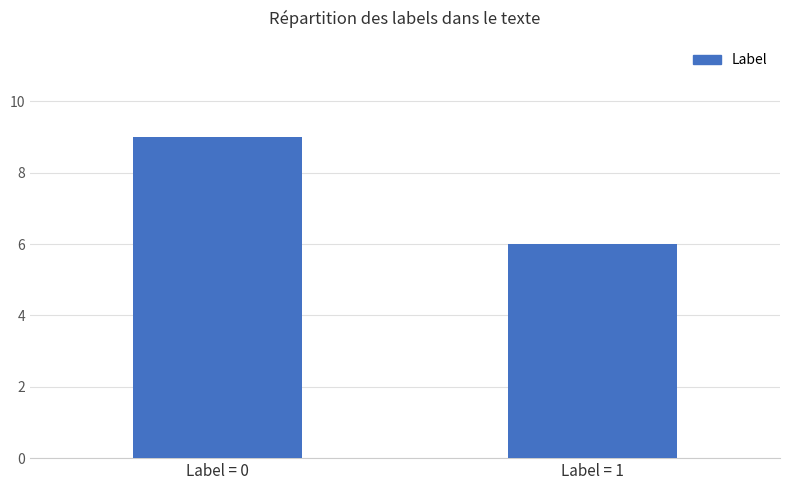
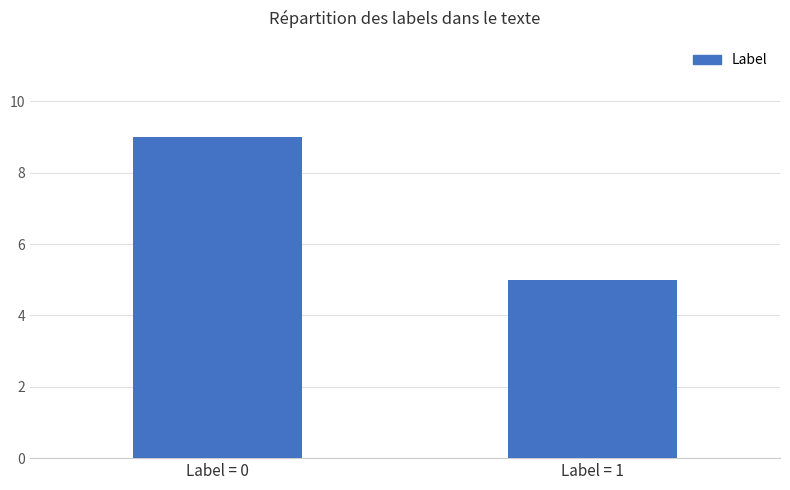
  {
    "Label = 0": 9,
-   "Label = 1": 6
+   "Label = 1": 5
  }
